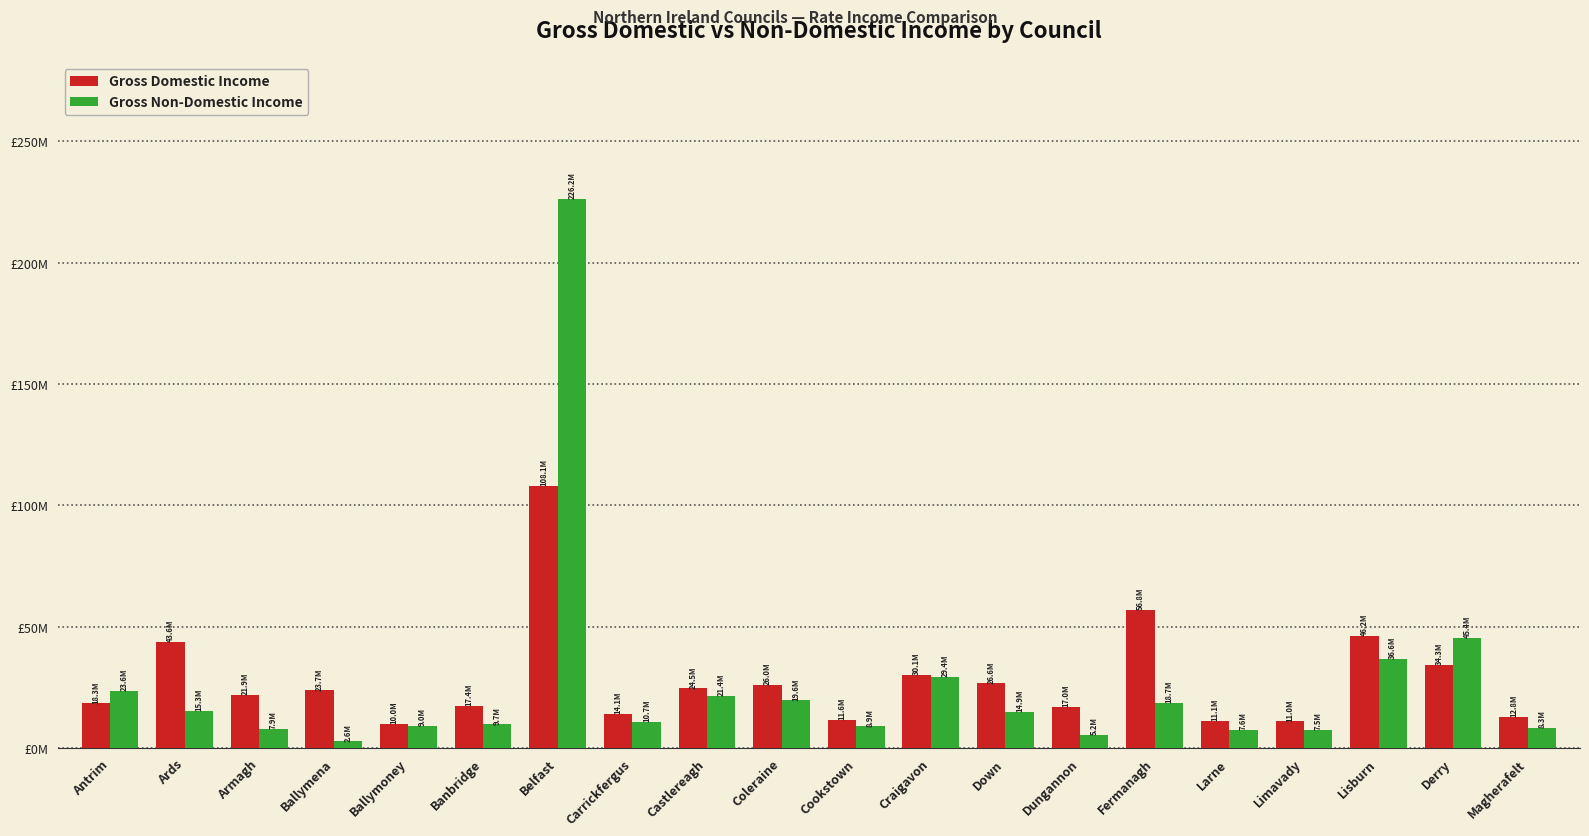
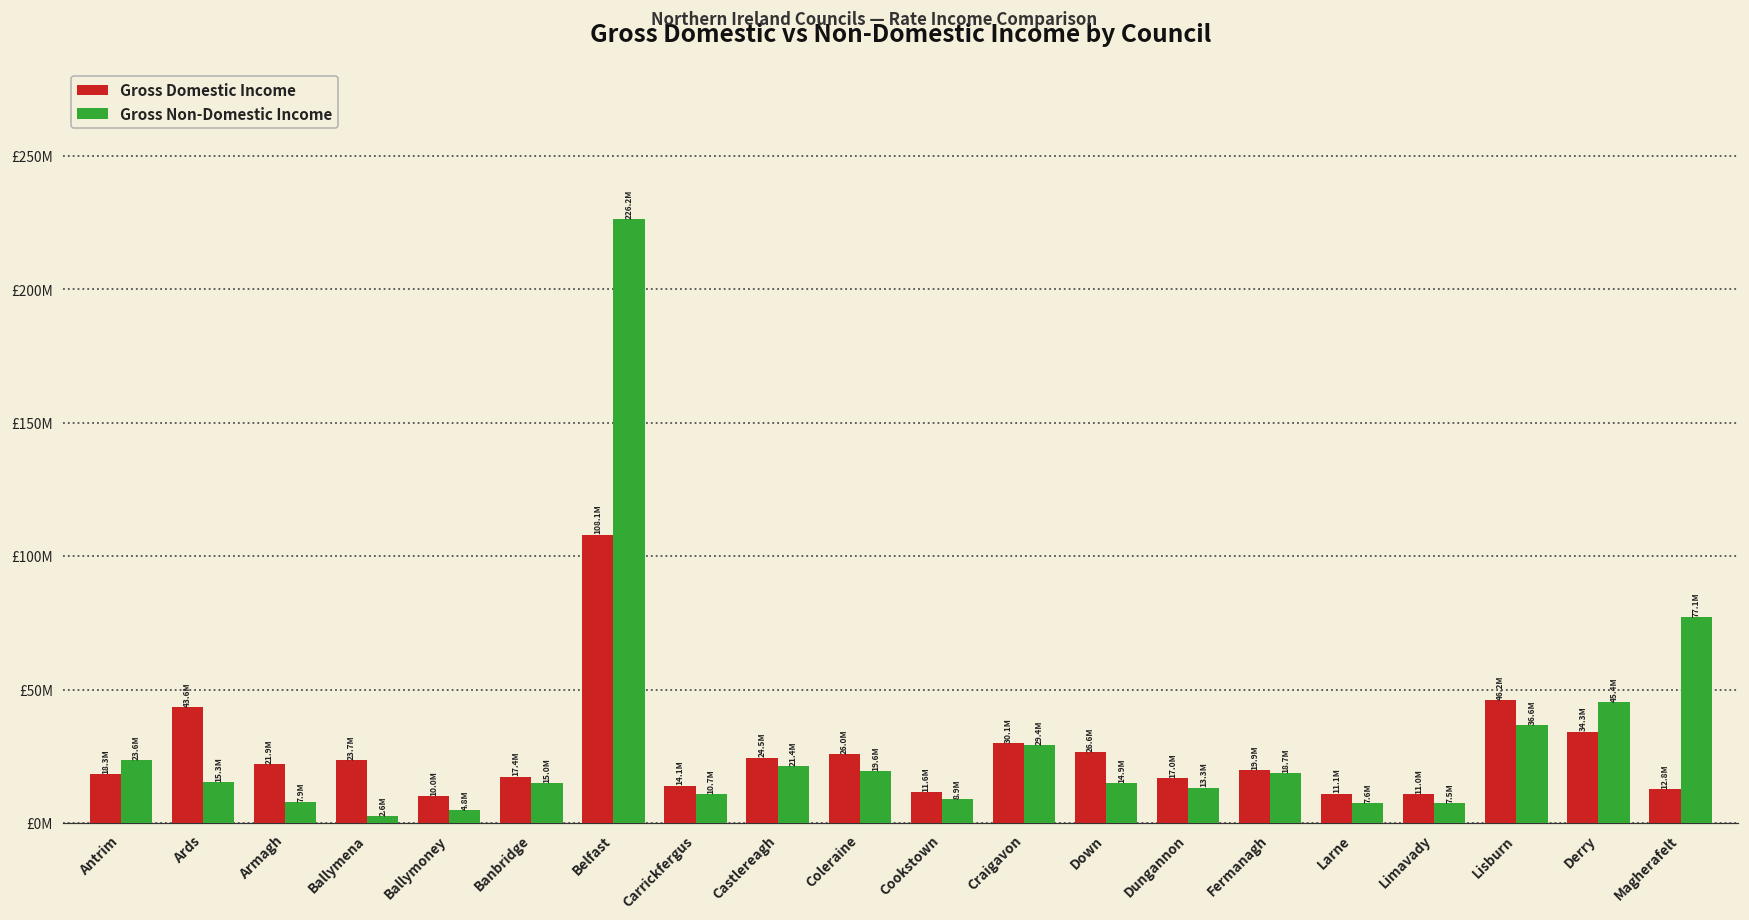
  {
    "Gross Domestic Income": {
      "Antrim": "18.3M",
      "Ards": "43.6M",
      "Armagh": "21.9M",
      "Ballymena": "23.7M",
      "Ballymoney": "10.0M",
      "Banbridge": "17.4M",
      "Belfast": "108.1M",
      "Carrickfergus": "14.1M",
      "Castlereagh": "24.5M",
      "Coleraine": "26.0M",
      "Cookstown": "11.6M",
      "Craigavon": "30.1M",
      "Down": "26.6M",
      "Dungannon": "17.0M",
-     "Fermanagh": "56.8M",
+     "Fermanagh": "19.9M",
      "Larne": "11.1M",
      "Limavady": "11.0M",
      "Lisburn": "46.2M",
      "Derry": "34.3M",
      "Magherafelt": "12.8M"
    },
    "Gross Non-Domestic Income": {
      "Antrim": "23.6M",
      "Ards": "15.3M",
      "Armagh": "7.9M",
      "Ballymena": "2.6M",
-     "Ballymoney": "9.0M",
-     "Banbridge": "9.7M",
+     "Ballymoney": "4.8M",
+     "Banbridge": "15.0M",
      "Belfast": "226.2M",
      "Carrickfergus": "10.7M",
      "Castlereagh": "21.4M",
      "Coleraine": "19.6M",
      "Cookstown": "8.9M",
      "Craigavon": "29.4M",
      "Down": "14.9M",
-     "Dungannon": "5.2M",
+     "Dungannon": "13.3M",
      "Fermanagh": "18.7M",
      "Larne": "7.6M",
      "Limavady": "7.5M",
      "Lisburn": "36.6M",
      "Derry": "45.4M",
-     "Magherafelt": "8.3M"
+     "Magherafelt": "77.1M"
    }
  }
